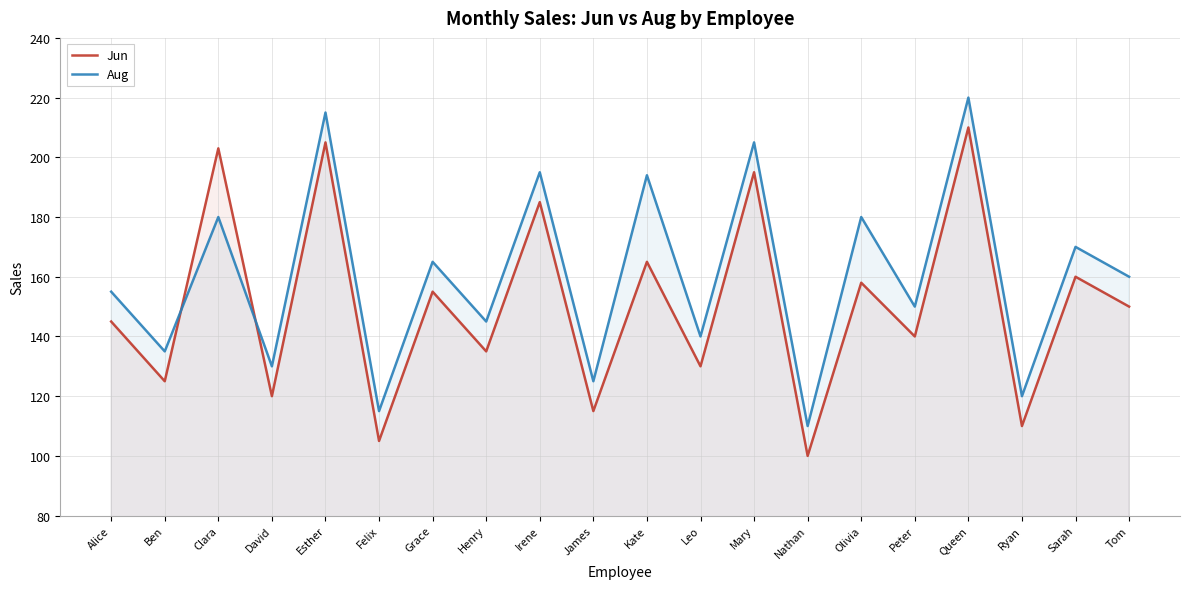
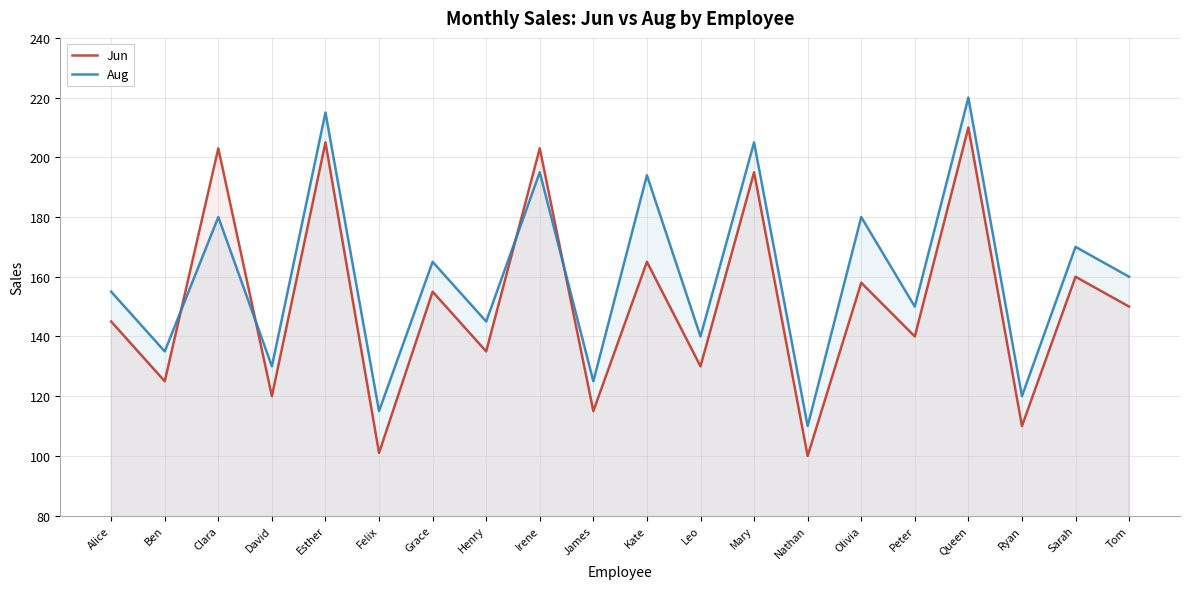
  {
    "Jun": {
      "Alice": 145,
      "Ben": 125,
      "Clara": 203,
      "David": 120,
      "Esther": 205,
-     "Felix": 105,
+     "Felix": 101,
      "Grace": 155,
      "Henry": 135,
-     "Irene": 185,
+     "Irene": 203,
      "James": 115,
      "Kate": 165,
      "Leo": 130,
      "Mary": 195,
      "Nathan": 100,
      "Olivia": 158,
      "Peter": 140,
      "Queen": 210,
      "Ryan": 110,
      "Sarah": 160,
      "Tom": 150
    },
    "Aug": {
      "Alice": 155,
      "Ben": 135,
      "Clara": 180,
      "David": 130,
      "Esther": 215,
      "Felix": 115,
      "Grace": 165,
      "Henry": 145,
      "Irene": 195,
      "James": 125,
      "Kate": 194,
      "Leo": 140,
      "Mary": 205,
      "Nathan": 110,
      "Olivia": 180,
      "Peter": 150,
      "Queen": 220,
      "Ryan": 120,
      "Sarah": 170,
      "Tom": 160
    }
  }
